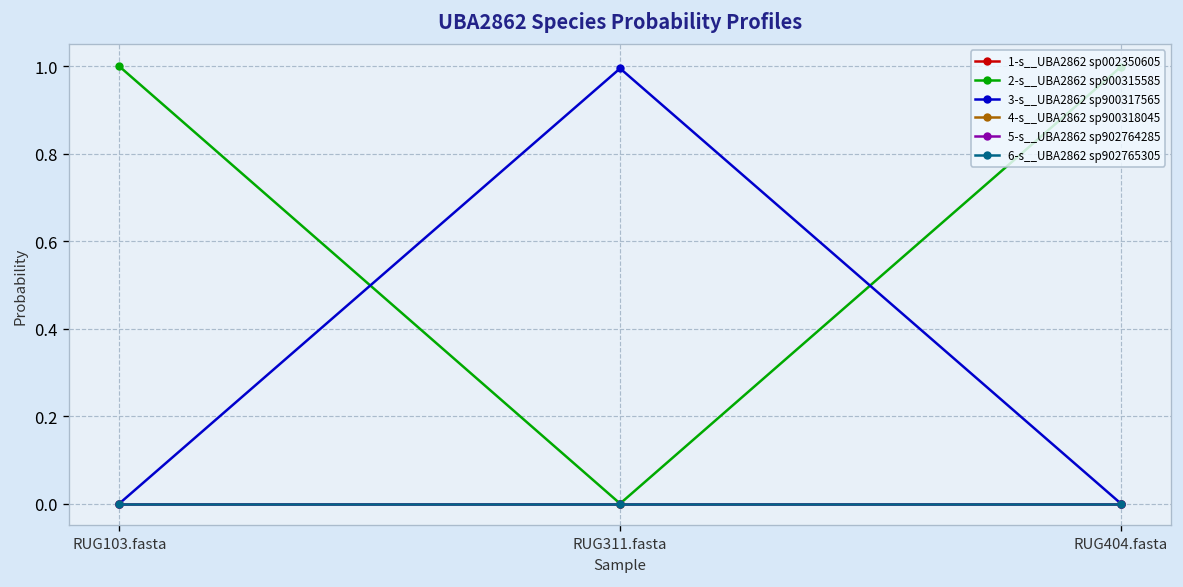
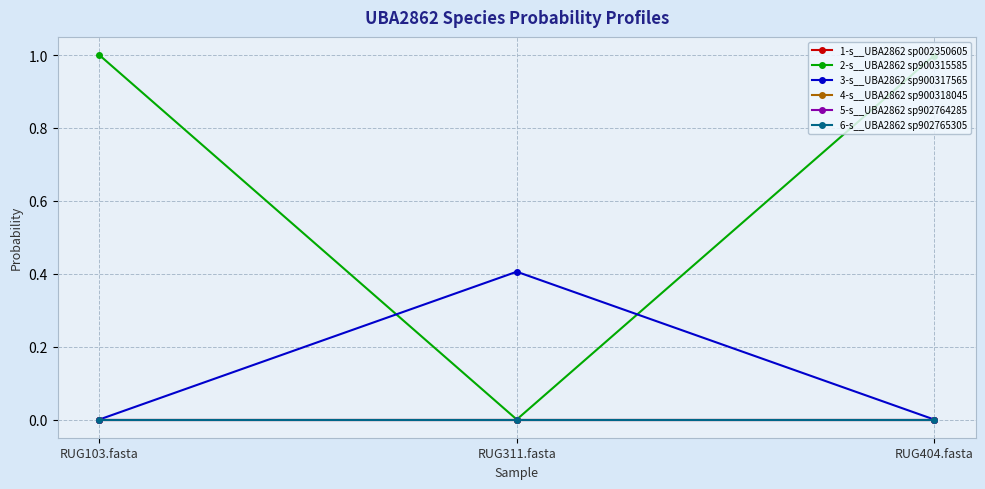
  {
    "2-s__UBA2862 sp900315585": {
      "RUG103.fasta": 1.00
    },
    "3-s__UBA2862 sp900317565": {
-     "RUG311.fasta": 1.00
+     "RUG311.fasta": 0.41
    }
  }
